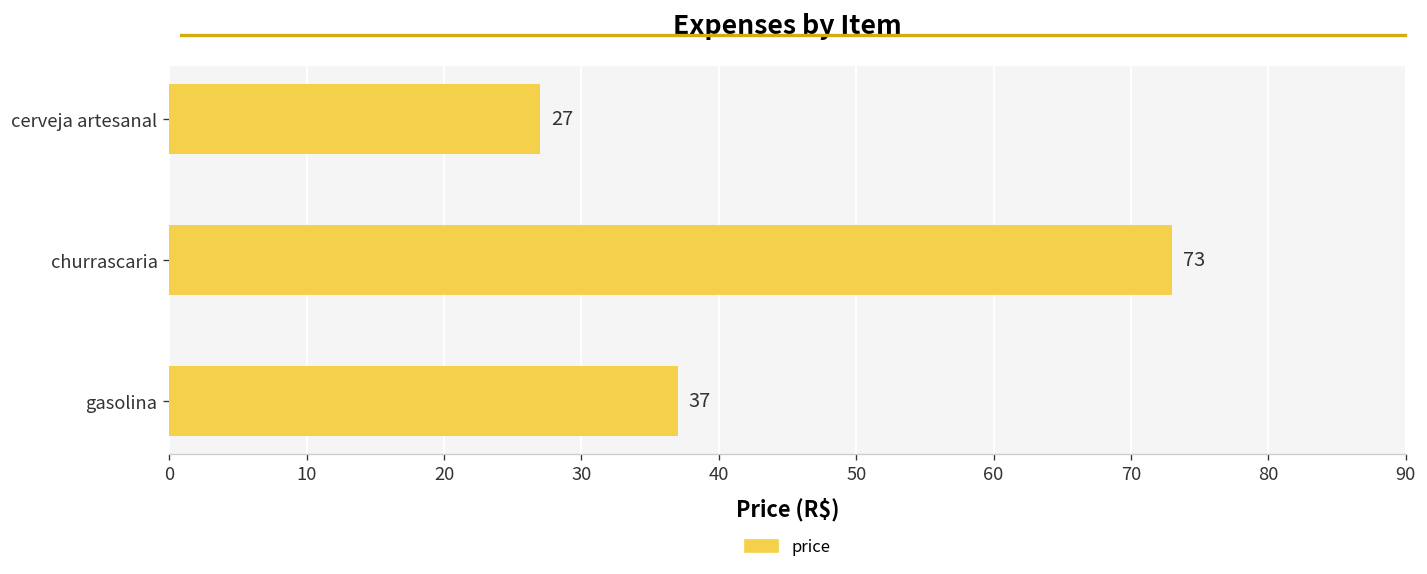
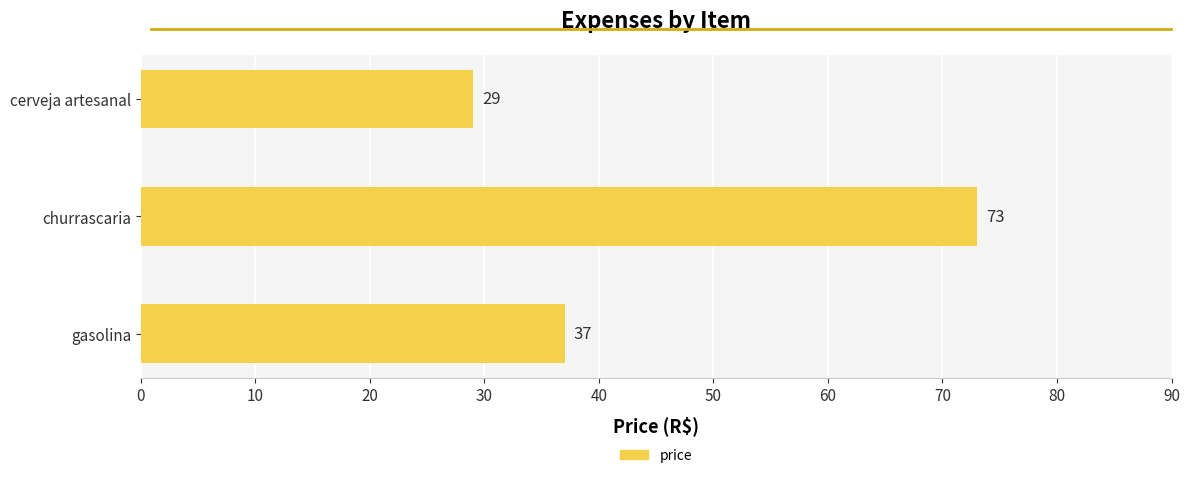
  {
-   "cerveja artesanal": 27,
+   "cerveja artesanal": 29,
    "churrascaria": 73,
    "gasolina": 37
  }
